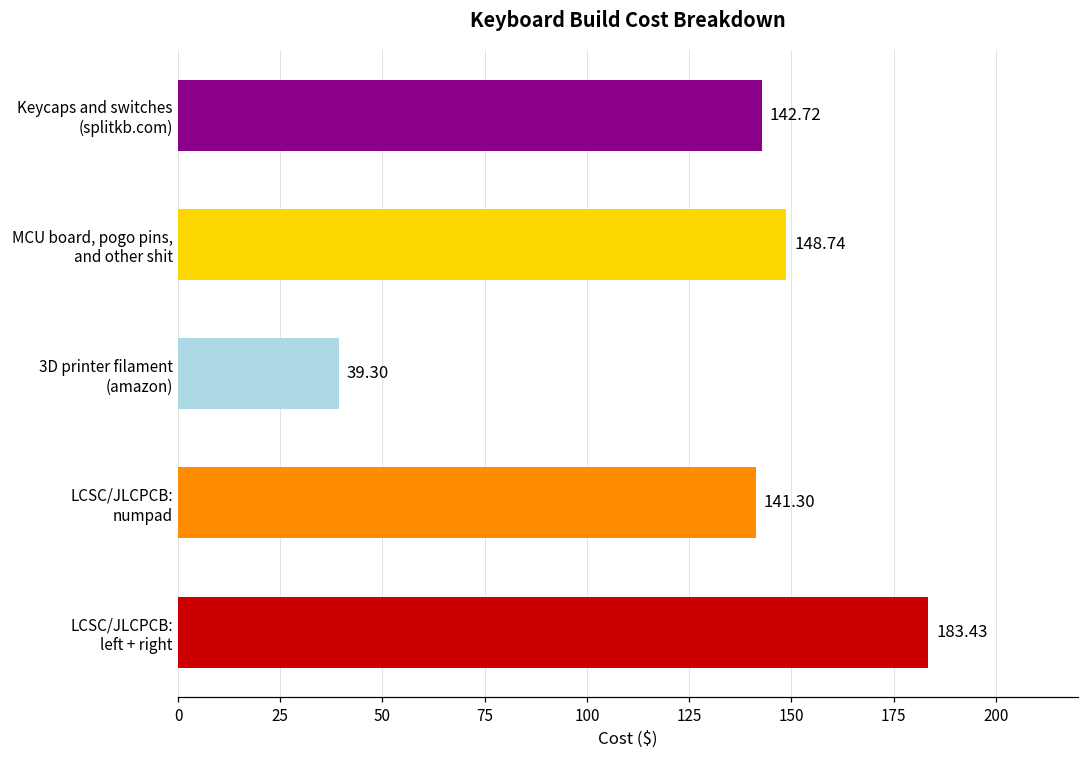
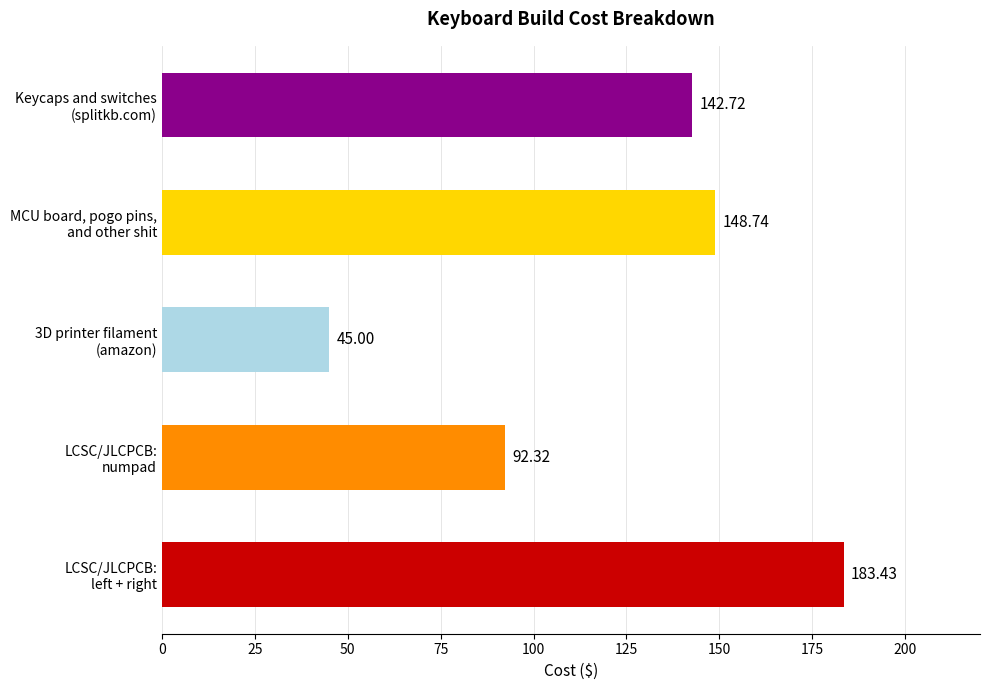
  {
    "Keycaps and switches (splitkb.com)": 142.72,
    "MCU board, pogo pins, and other shit": 148.74,
-   "3D printer filament (amazon)": 39.30,
-   "LCSC/JLCPCB: numpad": 141.30,
+   "3D printer filament (amazon)": 45.00,
+   "LCSC/JLCPCB: numpad": 92.32,
    "LCSC/JLCPCB: left + right": 183.43
  }
